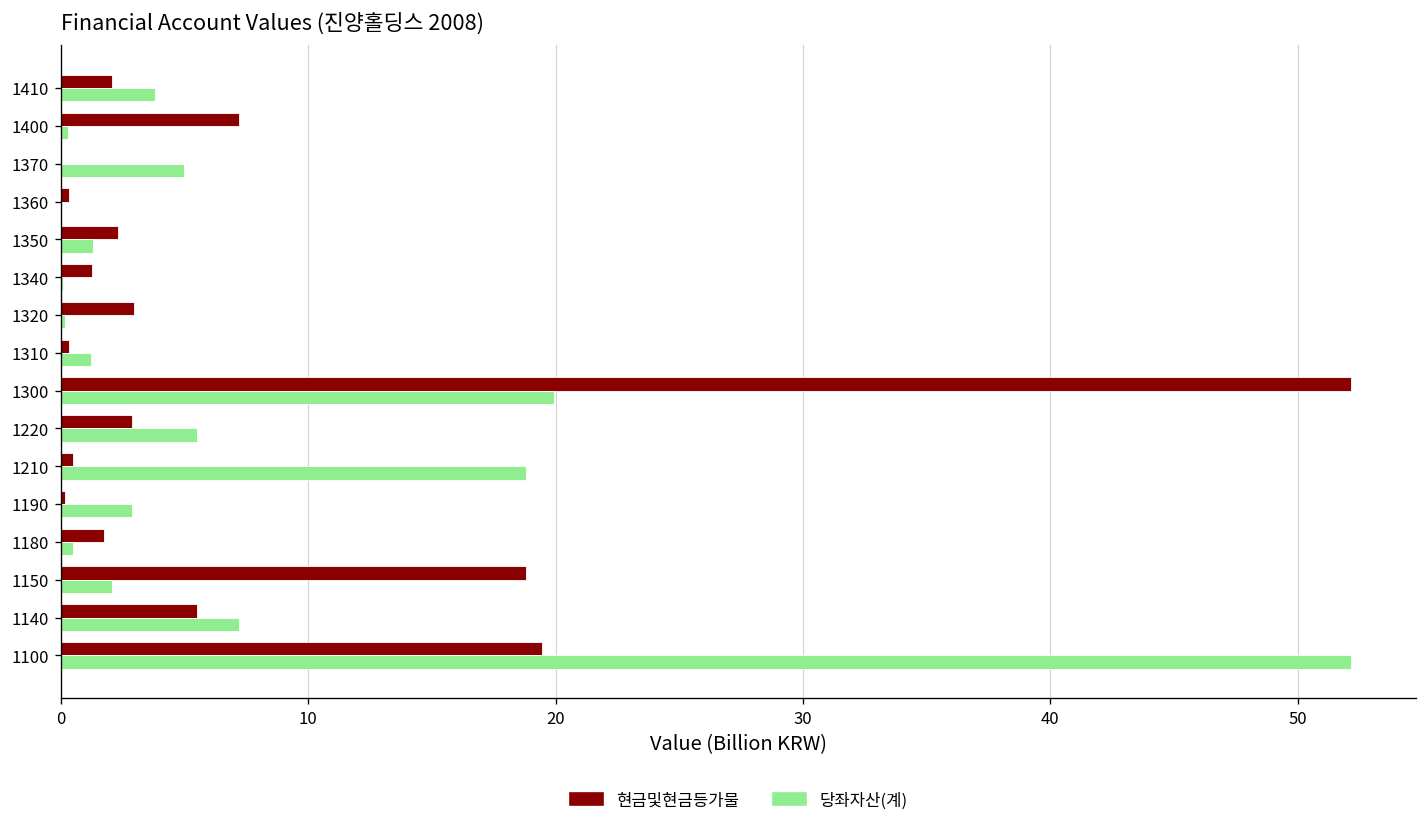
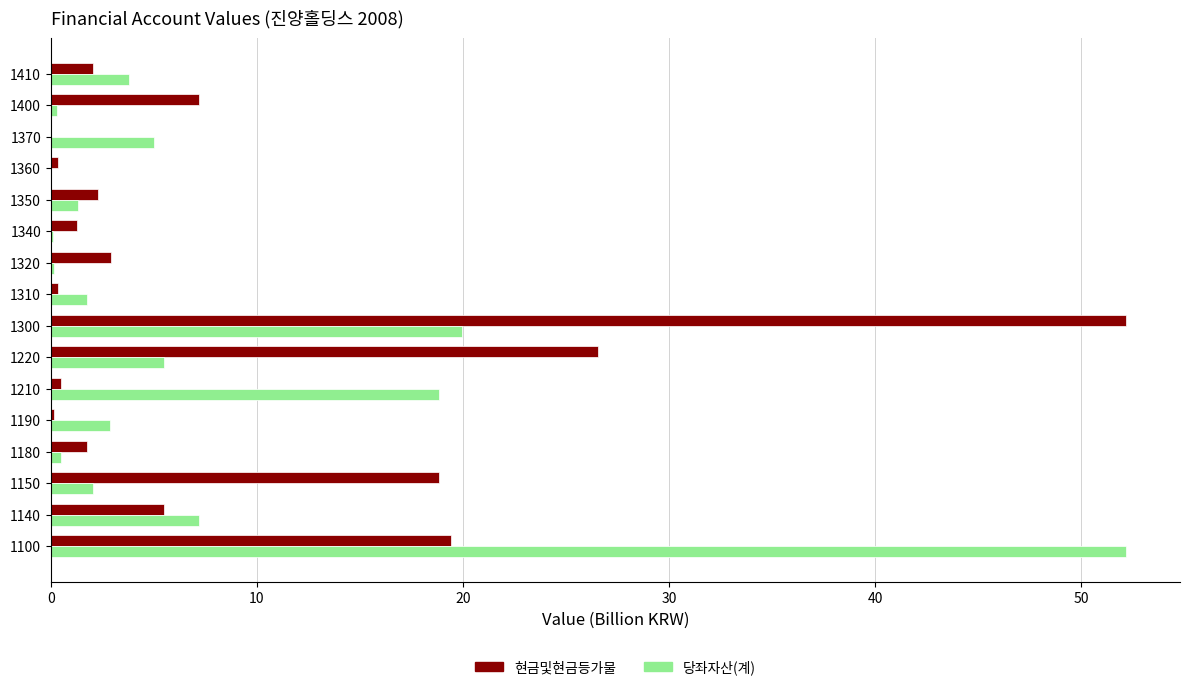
  {
    "현금및현금등가물": {
      "1410": 2.1,
      "1400": 7.2,
      "1360": 0.3,
      "1350": 2.3,
      "1340": 1.3,
      "1320": 2.9,
      "1310": 0.3,
      "1300": 52.2,
-     "1220": 2.9,
+     "1220": 26.6,
      "1210": 0.5,
      "1190": 0.2,
      "1180": 1.7,
      "1150": 18.8,
      "1140": 5.5,
      "1100": 19.4
    },
    "당좌자산(계)": {
      "1410": 3.8,
      "1400": 0.3,
      "1370": 5.0,
      "1350": 1.3,
      "1320": 0.2,
-     "1310": 1.2,
+     "1310": 1.7,
      "1300": 19.9,
      "1220": 5.5,
      "1210": 18.8,
      "1190": 2.9,
      "1180": 0.5,
      "1150": 2.1,
      "1140": 7.2,
      "1100": 52.2
    }
  }
